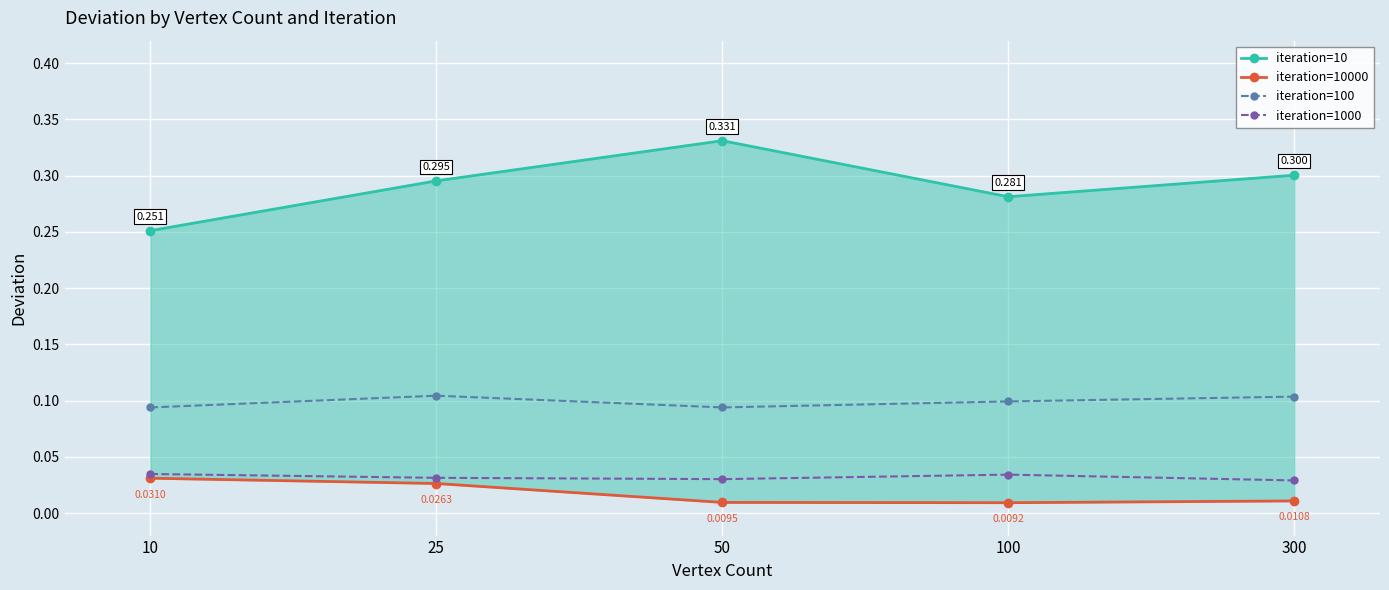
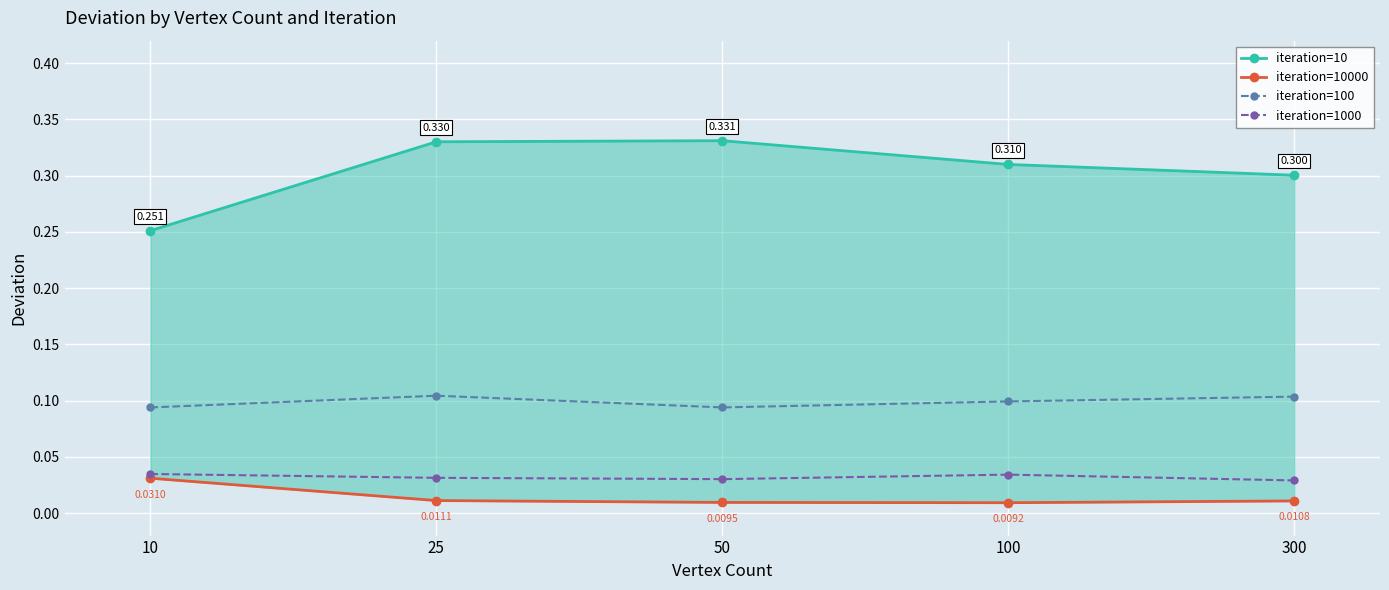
  {
    "iteration=10": {
-     "25": 0.295,
-     "100": 0.281
+     "25": 0.330,
+     "100": 0.310
    },
    "iteration=10000": {
      "10": 0.0310,
-     "25": 0.0263,
+     "25": 0.0111,
      "50": 0.0095,
      "100": 0.0092,
      "300": 0.0108
    }
  }
